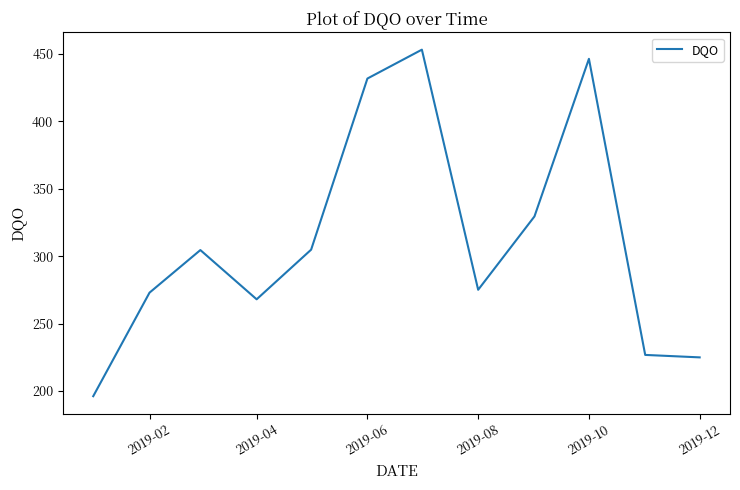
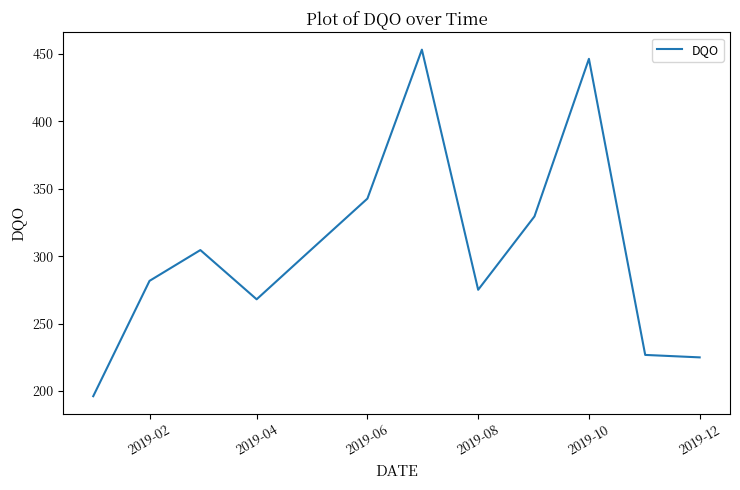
  {
-   "2019-02": 273,
+   "2019-02": 282,
    "2019-04": 268,
-   "2019-06": 432,
+   "2019-06": 343,
    "2019-08": 275,
    "2019-10": 446,
    "2019-12": 225
  }
